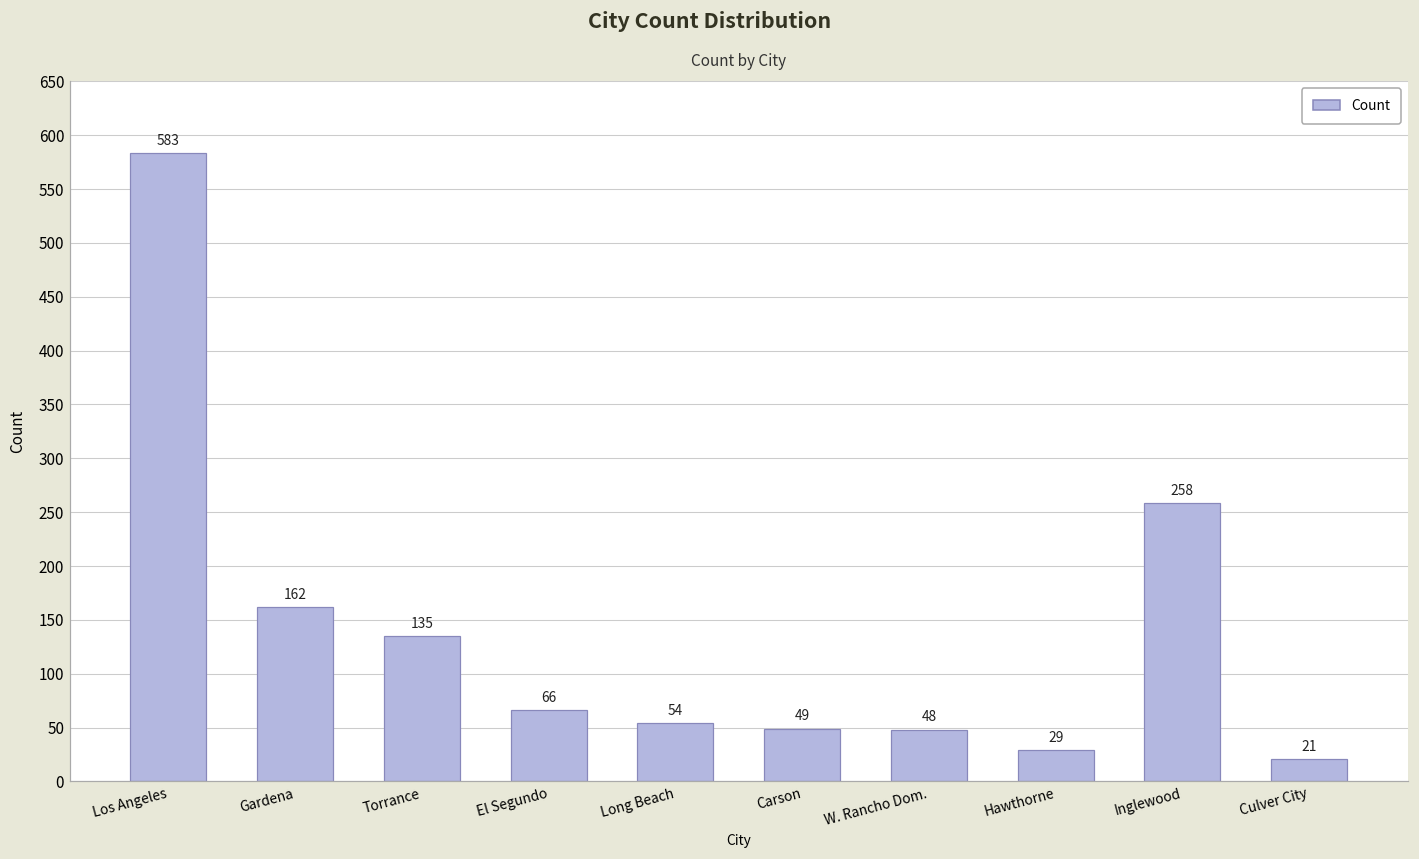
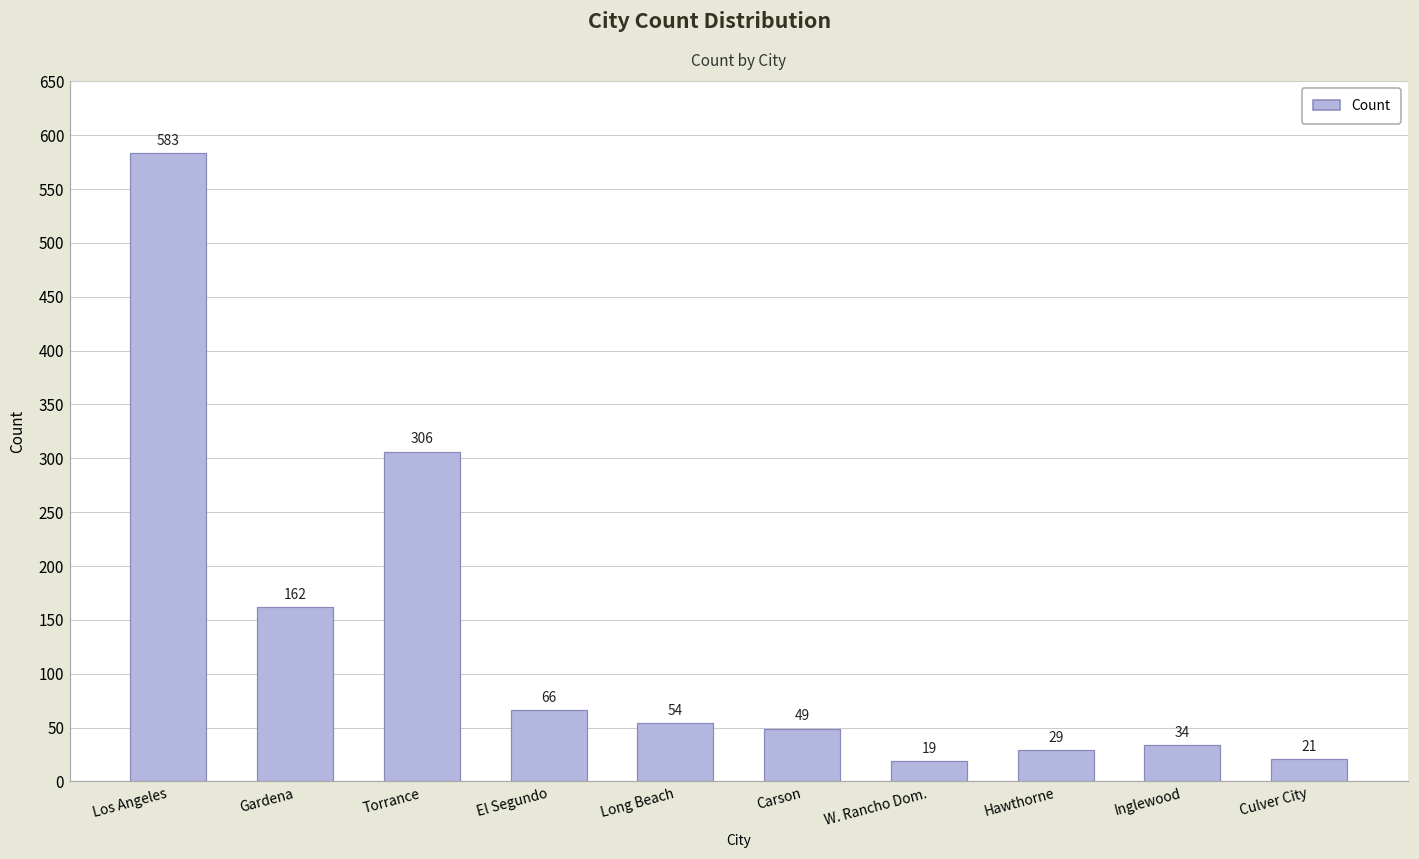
  {
    "Los Angeles": 583,
    "Gardena": 162,
-   "Torrance": 135,
+   "Torrance": 306,
    "El Segundo": 66,
    "Long Beach": 54,
    "Carson": 49,
-   "W. Rancho Dom.": 48,
+   "W. Rancho Dom.": 19,
    "Hawthorne": 29,
-   "Inglewood": 258,
+   "Inglewood": 34,
    "Culver City": 21
  }
